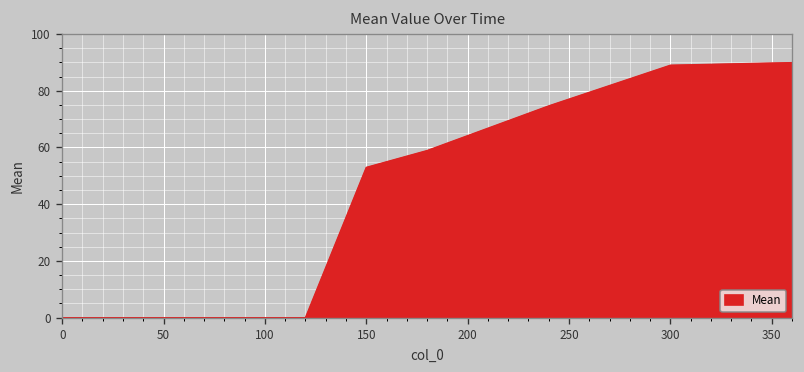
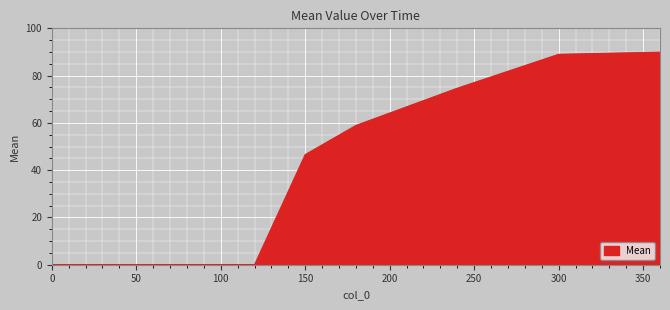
  {
    "0": 0,
-   "150": 53,
+   "150": 47,
    "300": 89
  }
